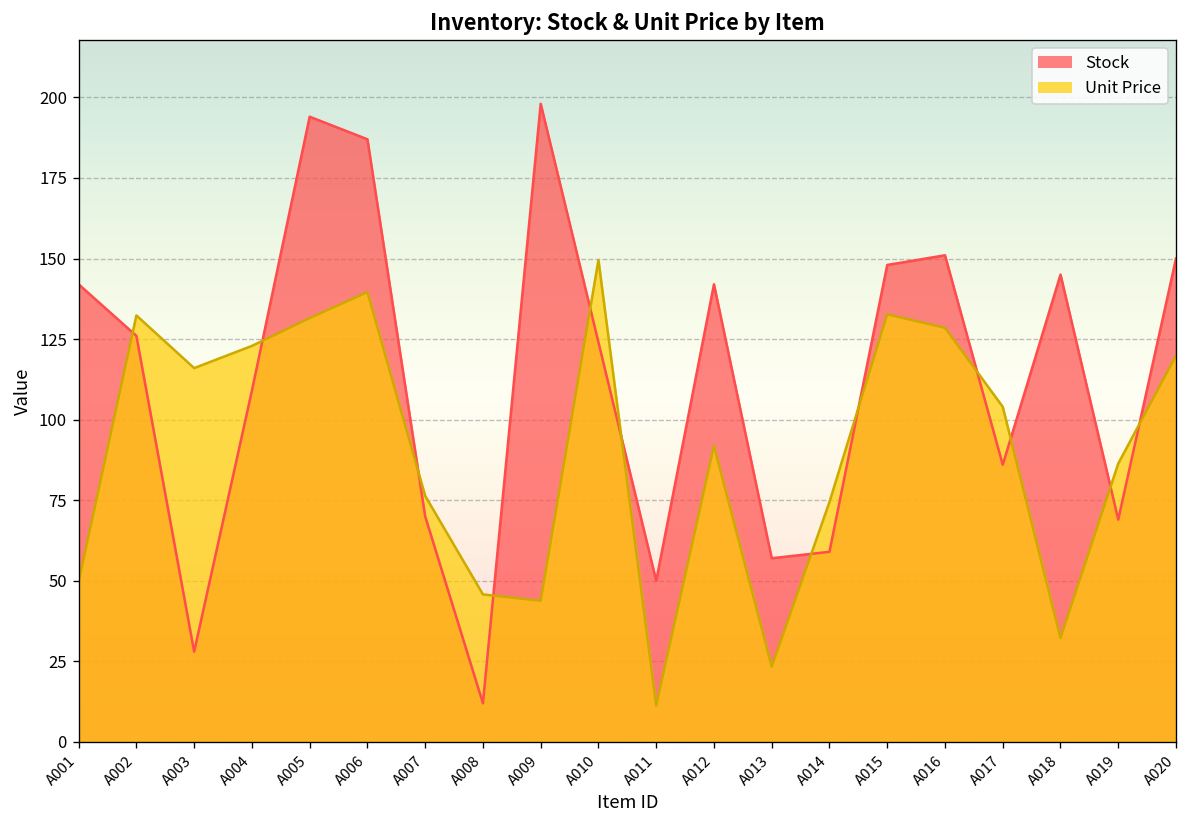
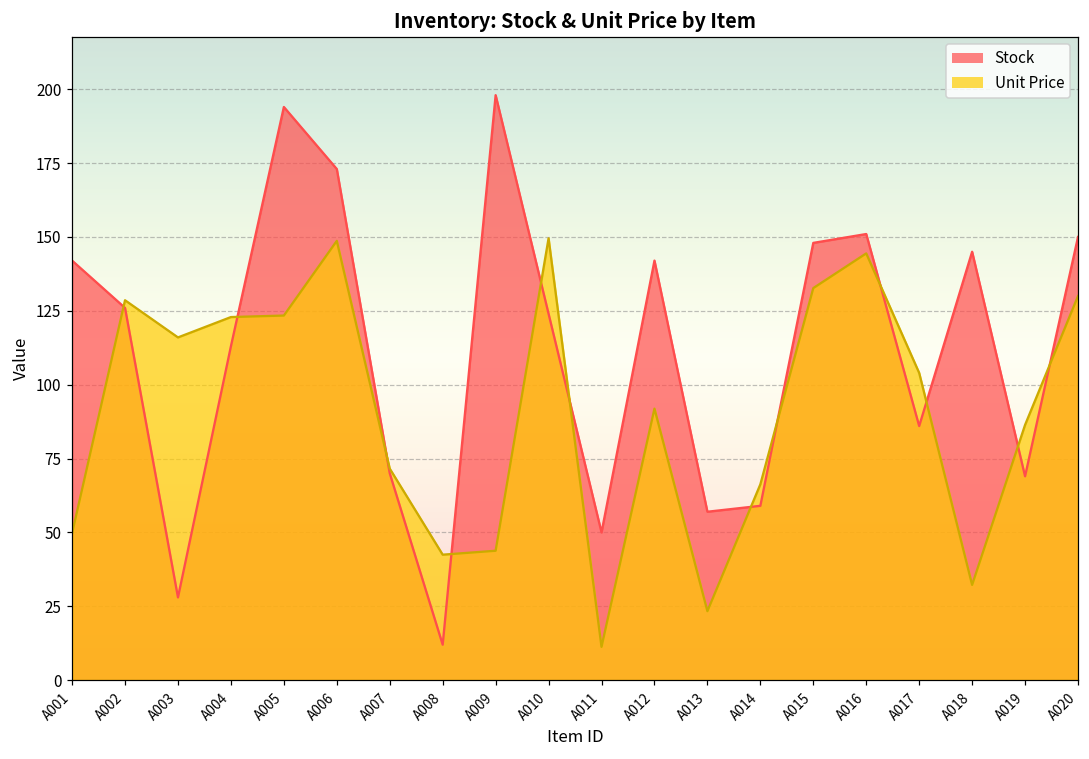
  {
    "Stock": {
      "A001": 142,
      "A002": 126,
      "A003": 28,
-     "A004": 109,
+     "A004": 113,
      "A005": 194,
-     "A006": 187,
+     "A006": 173,
      "A007": 70,
      "A008": 12,
      "A009": 198,
      "A010": 124,
      "A011": 50,
      "A012": 142,
      "A013": 57,
      "A014": 59,
      "A015": 148,
      "A016": 151,
      "A017": 86,
      "A018": 145,
      "A019": 69,
      "A020": 150
    },
    "Unit Price": {
      "A001": 50,
-     "A002": 132,
+     "A002": 129,
      "A003": 116,
      "A004": 123,
-     "A005": 132,
-     "A006": 140,
-     "A007": 76,
-     "A008": 46,
+     "A005": 123,
+     "A006": 149,
+     "A007": 72,
+     "A008": 42,
      "A009": 44,
      "A010": 150,
      "A011": 11,
      "A012": 92,
      "A013": 23,
-     "A014": 74,
+     "A014": 66,
      "A015": 133,
-     "A016": 128,
+     "A016": 144,
      "A017": 104,
      "A018": 32,
      "A019": 86,
-     "A020": 120
+     "A020": 130
    }
  }
